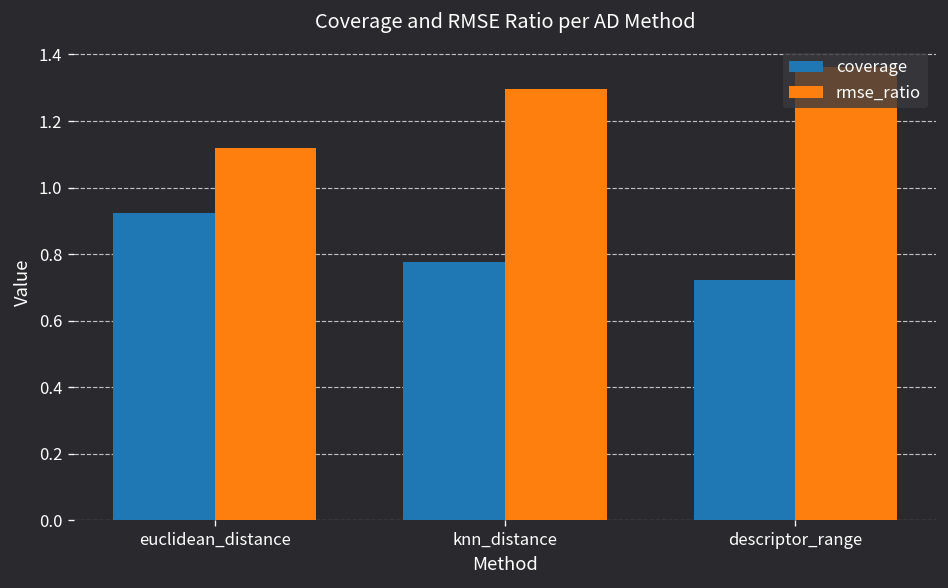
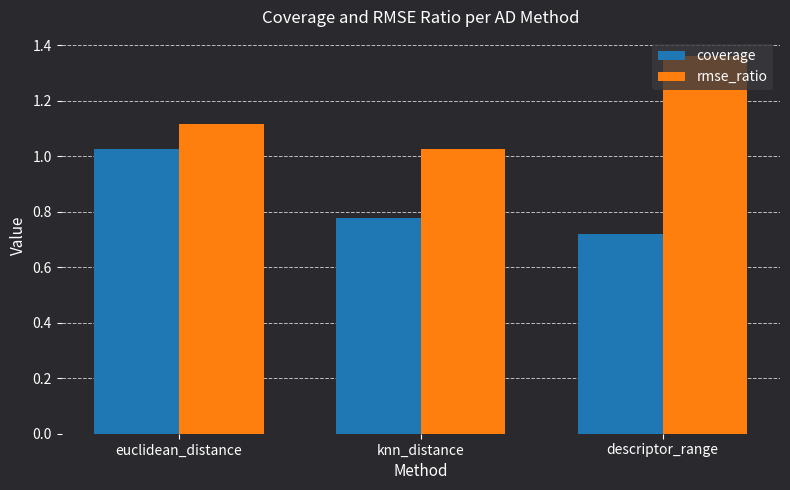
  {
    "coverage": {
-     "euclidean_distance": 0.92,
+     "euclidean_distance": 1.03,
      "knn_distance": 0.78,
      "descriptor_range": 0.72
    },
    "rmse_ratio": {
      "euclidean_distance": 1.12,
-     "knn_distance": 1.30
+     "knn_distance": 1.03
    }
  }
